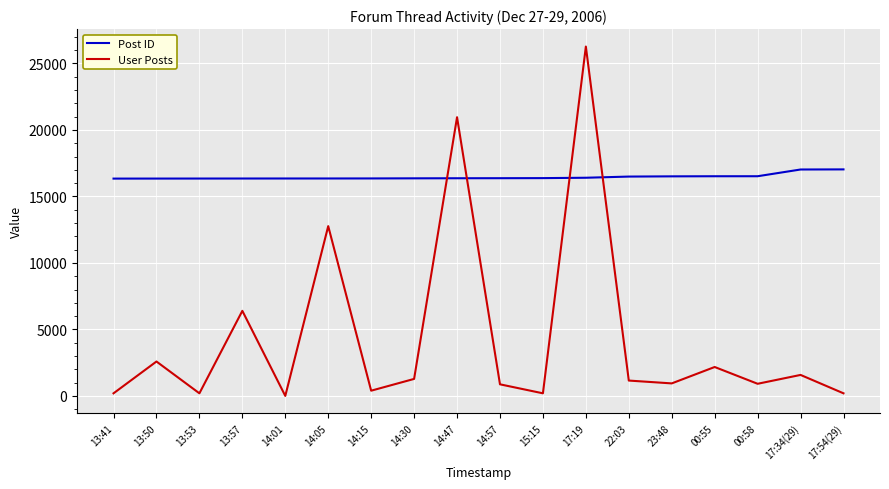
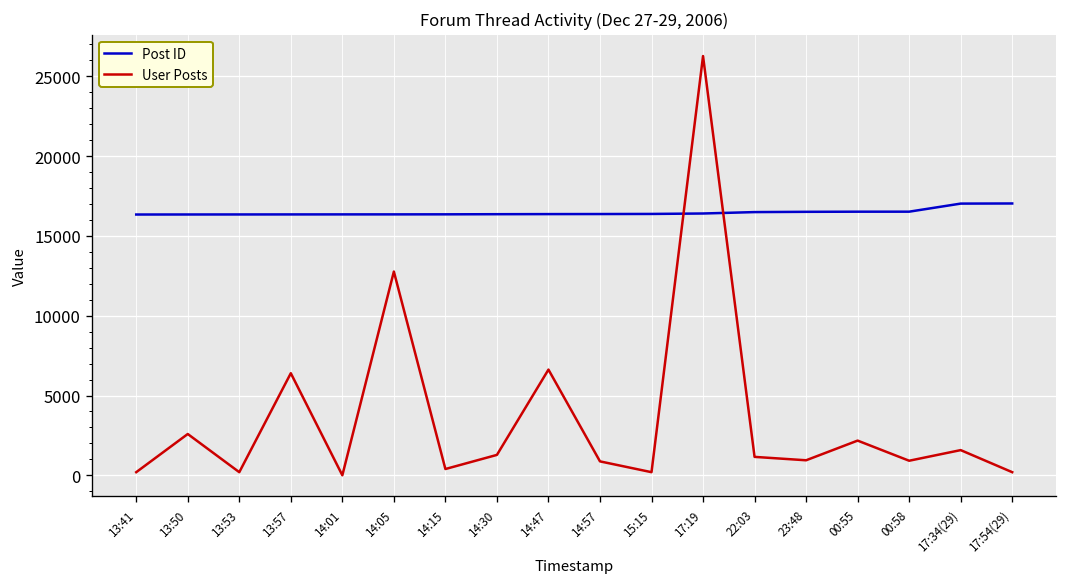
  {
    "Post ID": {
      "13:41": 16300,
      "13:50": 16300,
      "13:53": 16300,
      "13:57": 16300,
      "14:01": 16400,
      "14:05": 16400,
      "14:15": 16400,
      "14:30": 16400,
      "14:47": 16400,
      "14:57": 16400,
      "15:15": 16400,
      "17:19": 16400,
      "22:03": 16500,
      "23:48": 16500,
      "00:55": 16500,
      "00:58": 16500,
      "17:34(29)": 17000,
      "17:54(29)": 17000
    },
    "User Posts": {
      "13:41": 200,
      "13:50": 2600,
      "13:53": 200,
      "13:57": 6400,
      "14:01": 0,
      "14:05": 12800,
      "14:15": 400,
      "14:30": 1300,
-     "14:47": 21000,
+     "14:47": 6600,
      "14:57": 900,
      "15:15": 200,
      "17:19": 26300,
      "22:03": 1200,
      "23:48": 900,
      "00:55": 2200,
      "00:58": 900,
      "17:34(29)": 1600,
      "17:54(29)": 200
    }
  }
